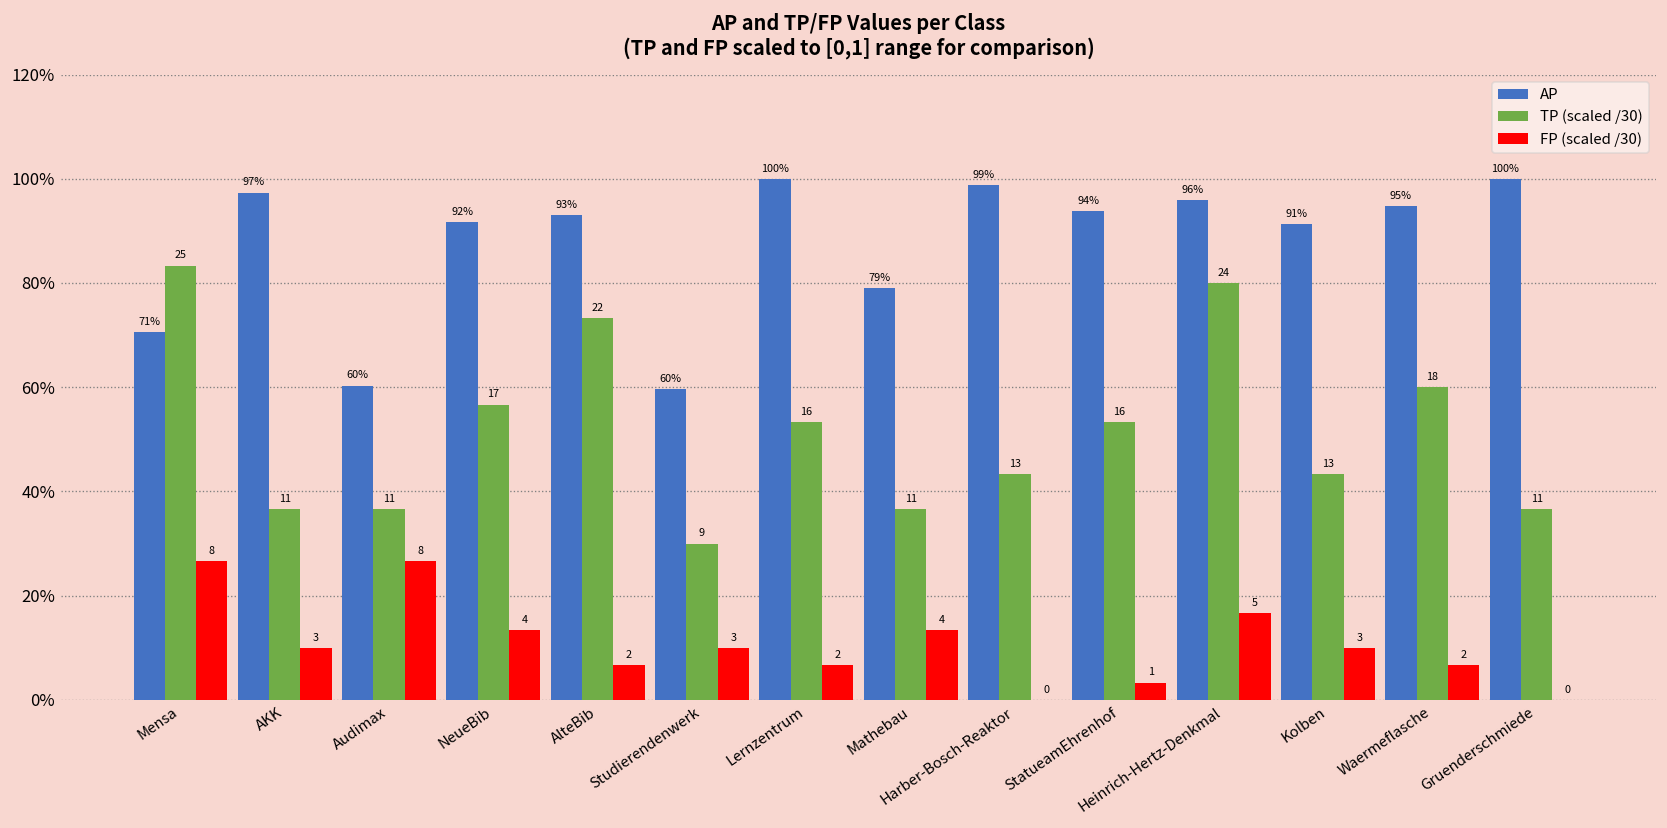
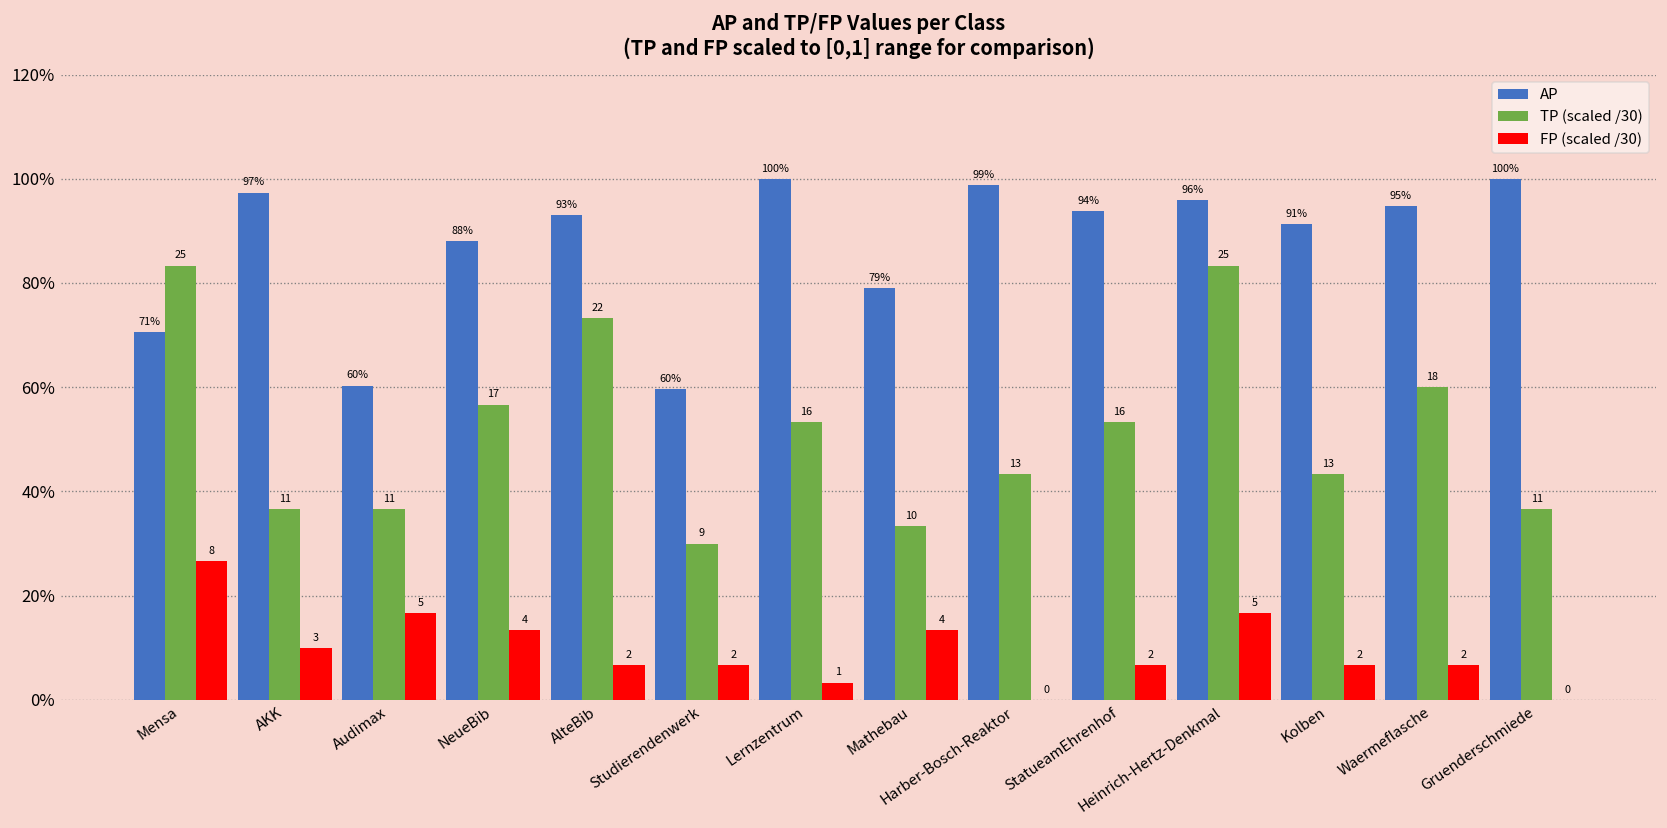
  {
    "AP": {
      "Mensa": "71%",
      "AKK": "97%",
      "Audimax": "60%",
-     "NeueBib": "92%",
+     "NeueBib": "88%",
      "AlteBib": "93%",
      "Studierendenwerk": "60%",
      "Lernzentrum": "100%",
      "Mathebau": "79%",
      "Harber-Bosch-Reaktor": "99%",
      "StatueamEhrenhof": "94%",
      "Heinrich-Hertz-Denkmal": "96%",
      "Kolben": "91%",
      "Waermeflasche": "95%",
      "Gruenderschmiede": "100%"
    },
    "TP (scaled /30)": {
-     "Mathebau": "11",
-     "Heinrich-Hertz-Denkmal": "24"
+     "Mathebau": "10",
+     "Heinrich-Hertz-Denkmal": "25"
    },
    "FP (scaled /30)": {
-     "Audimax": "8",
-     "Studierendenwerk": "3",
-     "Lernzentrum": "2",
+     "Audimax": "5",
+     "Studierendenwerk": "2",
+     "Lernzentrum": "1",
      "Harber-Bosch-Reaktor": "0",
-     "StatueamEhrenhof": "1",
-     "Kolben": "3",
+     "StatueamEhrenhof": "2",
+     "Kolben": "2",
      "Gruenderschmiede": "0"
    }
  }
